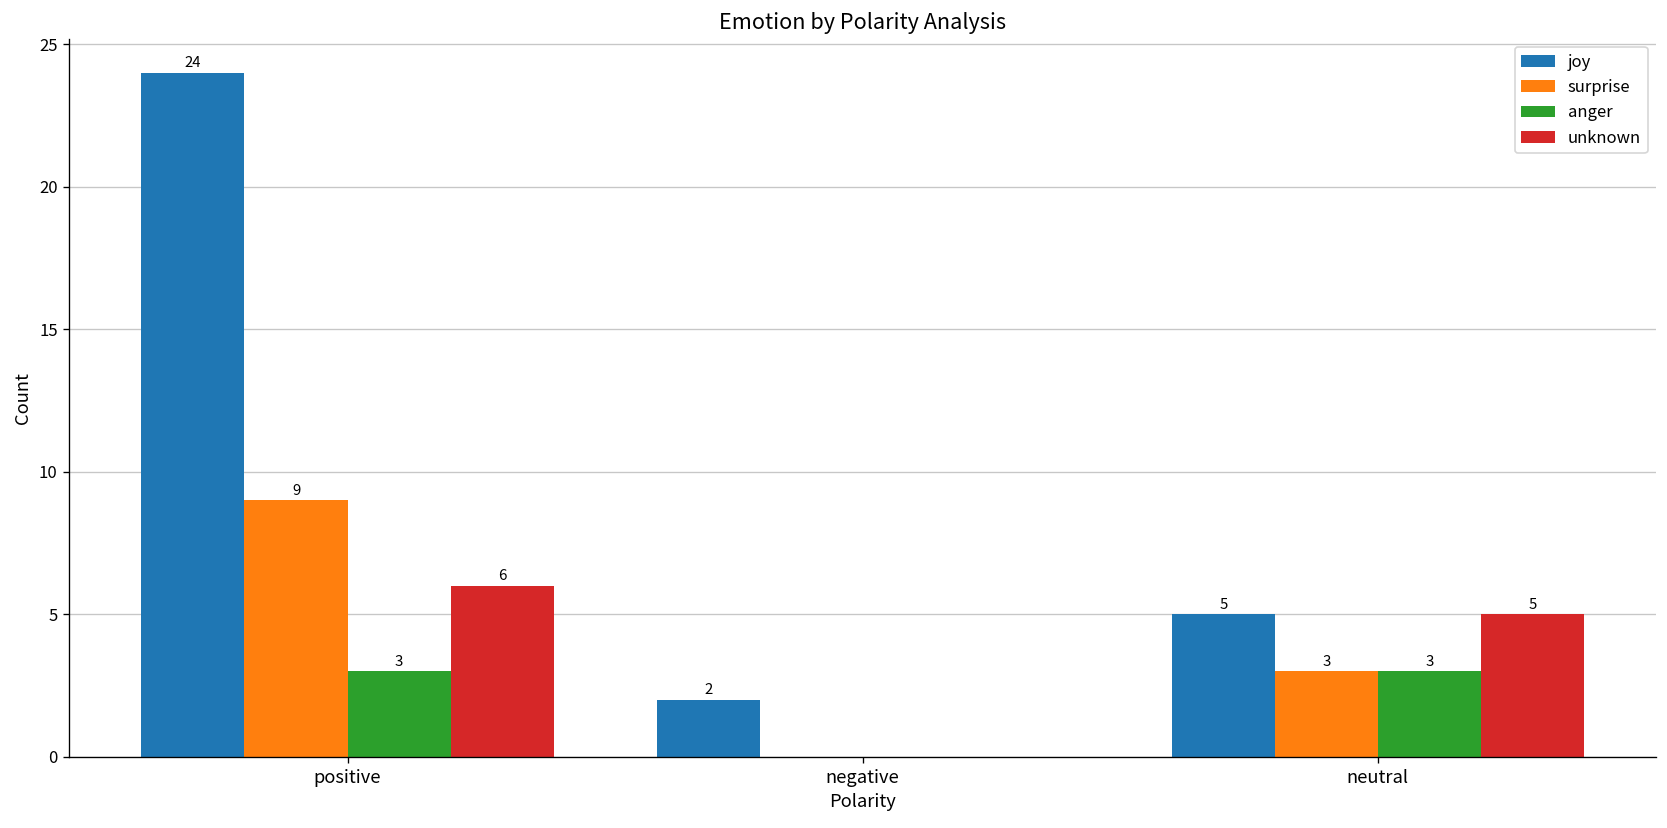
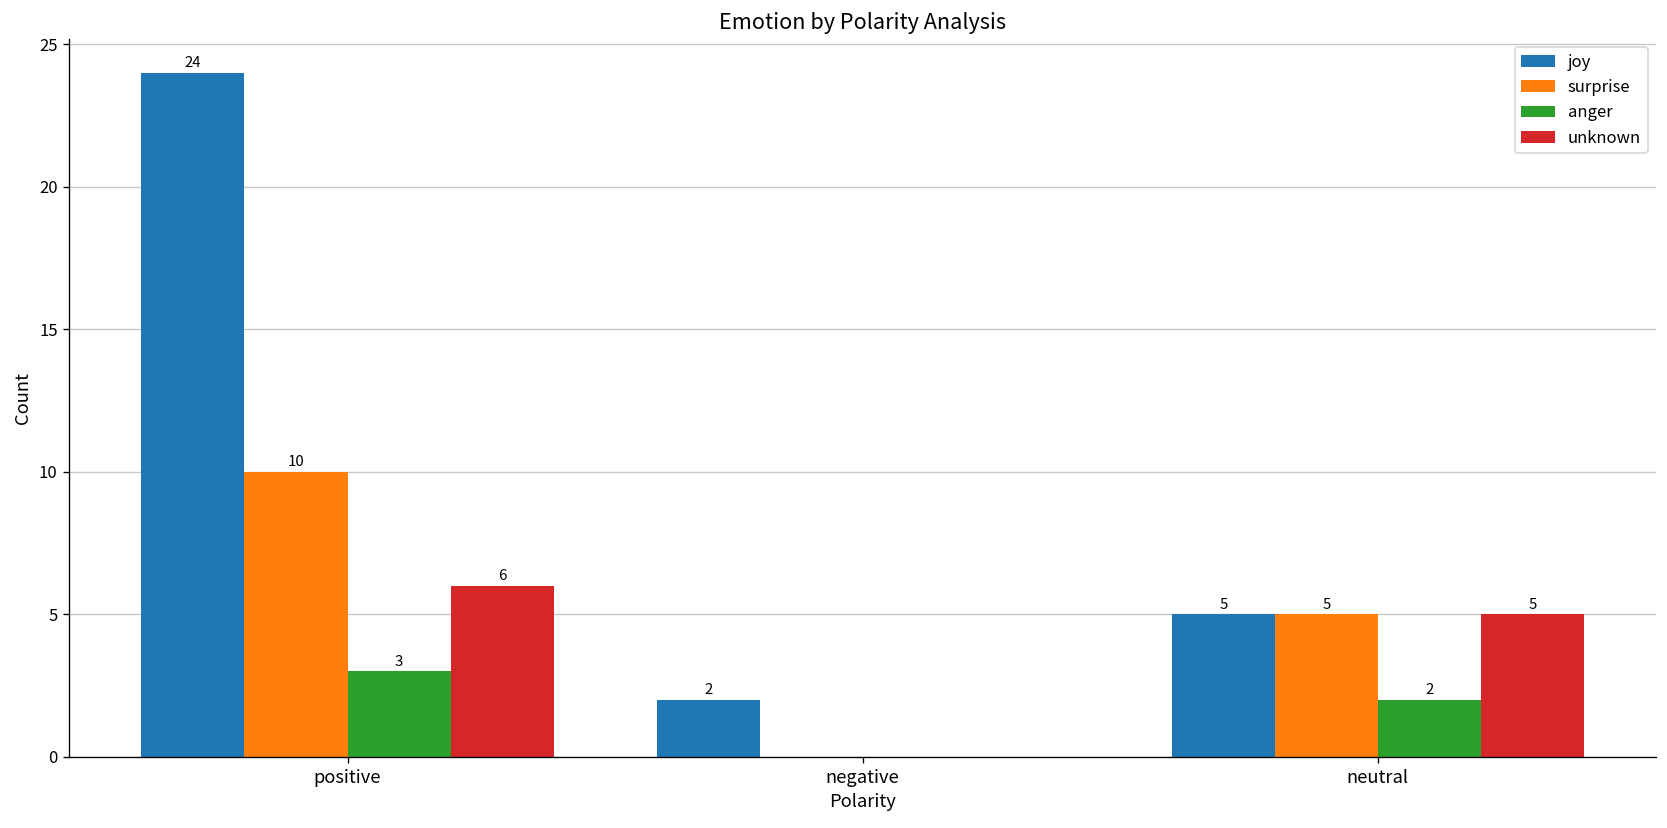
  {
    "joy": {
      "positive": 24,
      "negative": 2,
      "neutral": 5
    },
    "surprise": {
-     "positive": 9,
-     "neutral": 3
+     "positive": 10,
+     "neutral": 5
    },
    "anger": {
      "positive": 3,
-     "neutral": 3
+     "neutral": 2
    },
    "unknown": {
      "positive": 6,
      "neutral": 5
    }
  }
